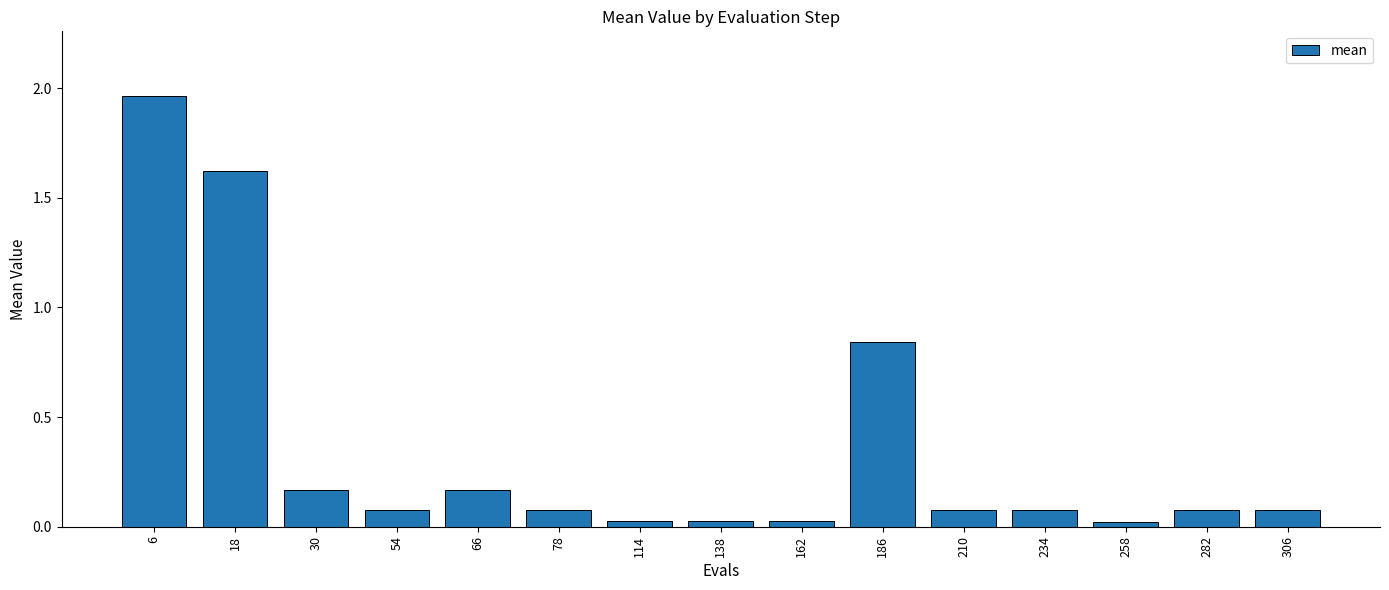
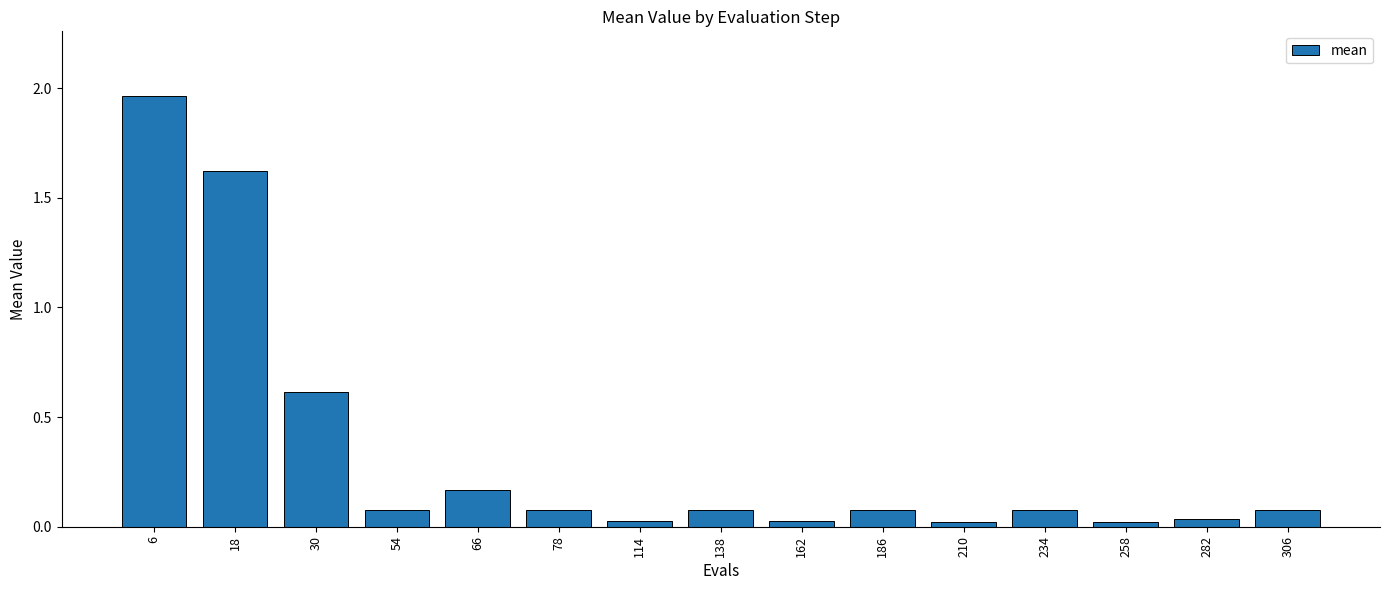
  {
    "6": 1.96,
    "18": 1.62,
-   "30": 0.17,
+   "30": 0.62,
    "54": 0.07,
    "66": 0.17,
    "78": 0.08,
    "114": 0.03,
-   "138": 0.02,
+   "138": 0.08,
    "162": 0.03,
-   "186": 0.84,
-   "210": 0.08,
+   "186": 0.08,
+   "210": 0.02,
    "234": 0.08,
    "258": 0.02,
-   "282": 0.08,
+   "282": 0.03,
    "306": 0.08
  }
